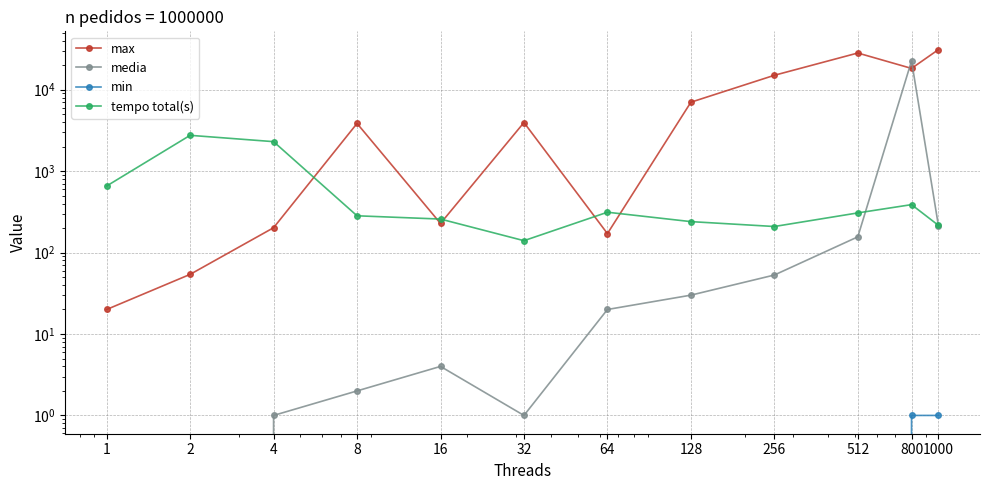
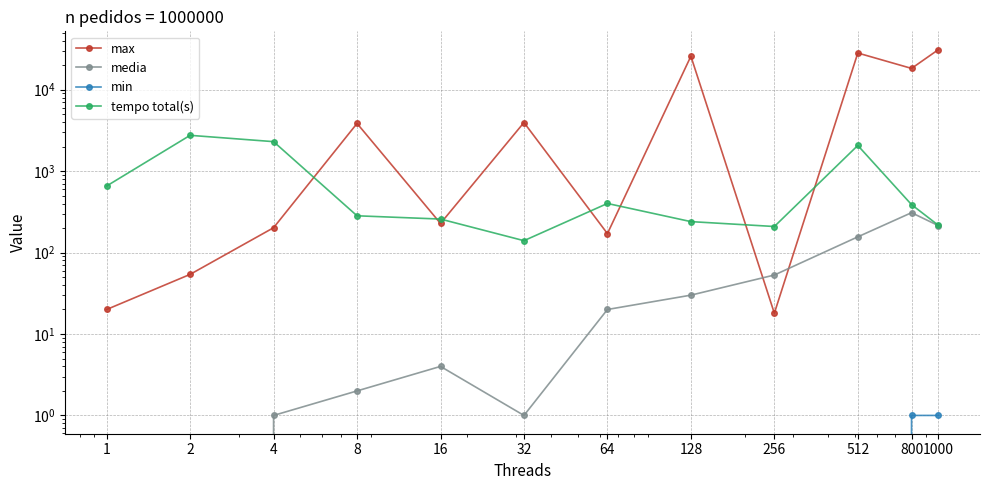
  {
    "max": {
      "1": 20,
      "2": 50,
      "4": 200,
      "8": 4000,
      "16": 230,
      "32": 4000,
      "64": 170,
-     "128": 7000,
-     "256": 15000,
+     "128": 26000,
+     "256": 18,
      "512": 28000,
      "800": 18000,
      "1000": 31000
    },
    "media": {
      "4": 1,
      "8": 2,
      "16": 4,
      "32": 1,
      "64": 20,
      "128": 30,
      "256": 50,
      "512": 160,
-     "800": 23000
+     "800": 310
    },
    "min": {
      "800": 1,
      "1000": 1
    },
    "tempo total(s)": {
      "1": 700,
      "2": 2800,
      "4": 2300,
      "8": 280,
      "16": 260,
      "32": 140,
-     "64": 310,
+     "64": 400,
      "128": 240,
      "256": 210,
-     "512": 310,
+     "512": 2100,
      "800": 400
    }
  }
